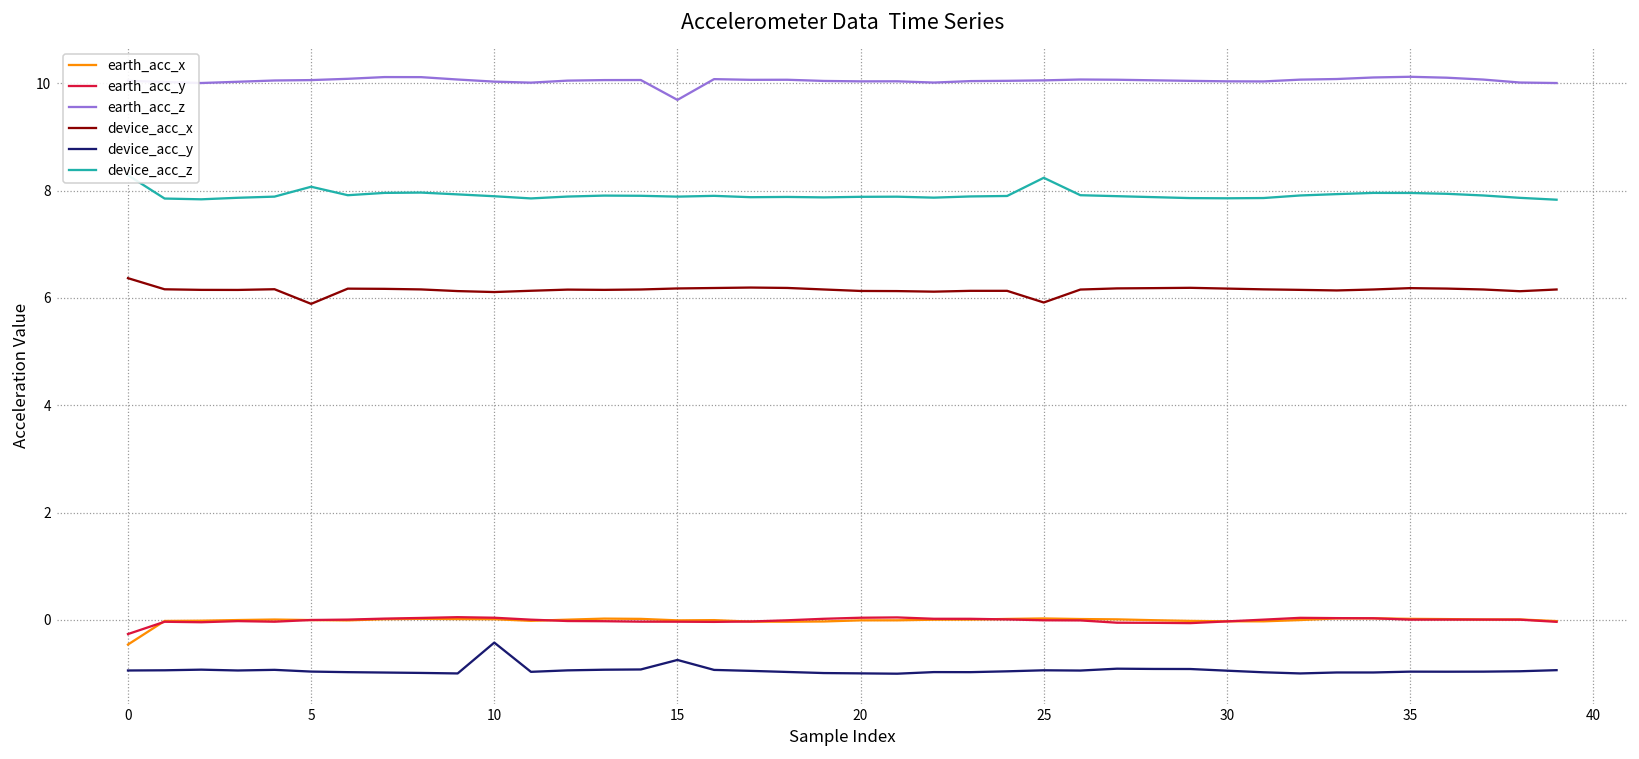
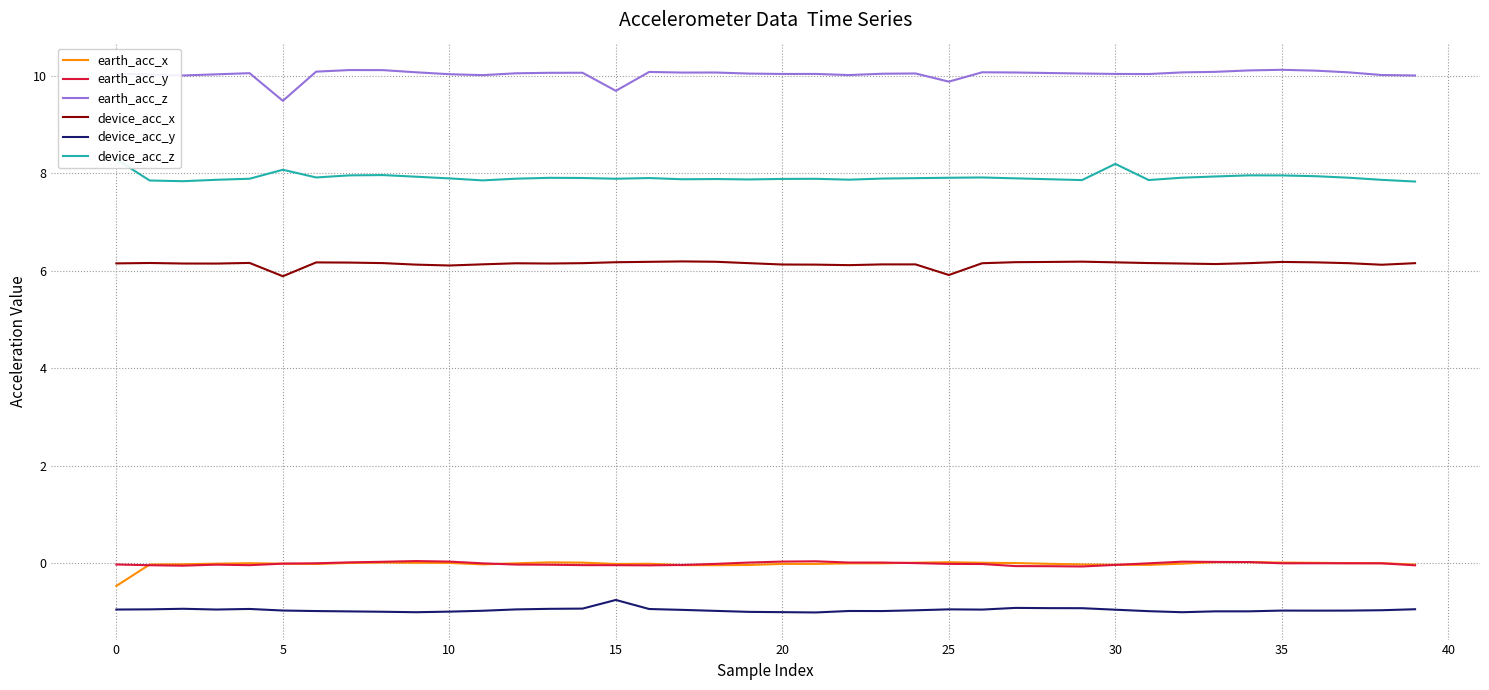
  {
    "earth_acc_x": {
      "0": -0.5
    },
    "earth_acc_y": {
-     "0": -0.3
+     "0": 0.0
    },
    "earth_acc_z": {
-     "5": 10.1,
+     "5": 9.5,
      "10": 10.0,
      "15": 9.7,
      "20": 10.0,
-     "25": 10.1,
+     "25": 9.9,
      "30": 10.0,
      "35": 10.1
    },
    "device_acc_x": {
-     "0": 6.4,
+     "0": 6.2,
      "5": 5.9,
      "10": 6.1,
      "15": 6.2,
      "20": 6.1,
      "25": 5.9,
      "30": 6.2,
      "35": 6.2
    },
    "device_acc_y": {
      "0": -0.9,
      "5": -1.0,
-     "10": -0.4,
+     "10": -1.0,
      "15": -0.7,
      "20": -1.0,
      "25": -0.9,
      "30": -0.9,
      "35": -1.0
    },
    "device_acc_z": {
      "5": 8.1,
      "10": 7.9,
      "15": 7.9,
      "20": 7.9,
-     "25": 8.2,
-     "30": 7.9,
+     "25": 7.9,
+     "30": 8.2,
      "35": 8.0
    }
  }
